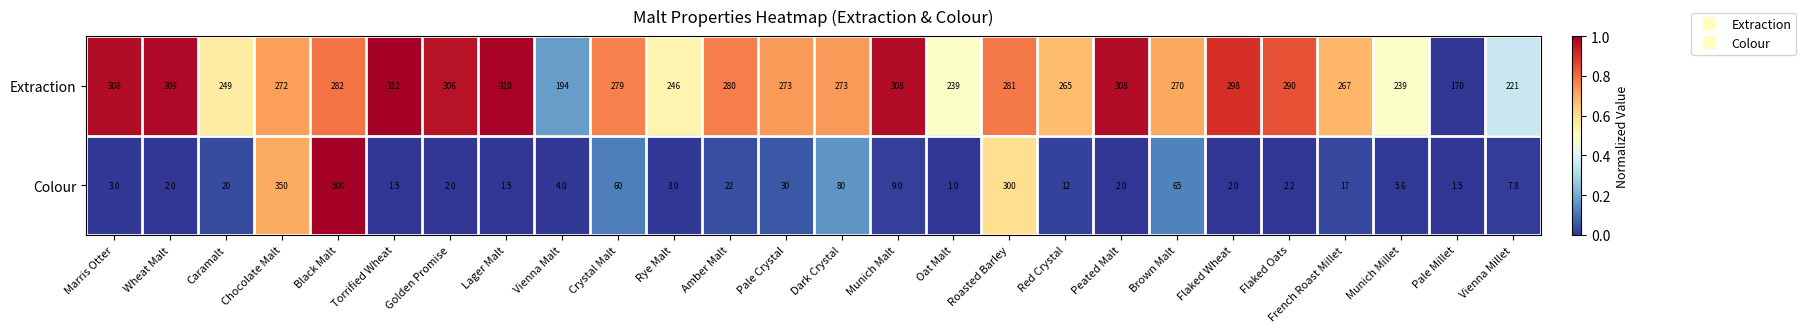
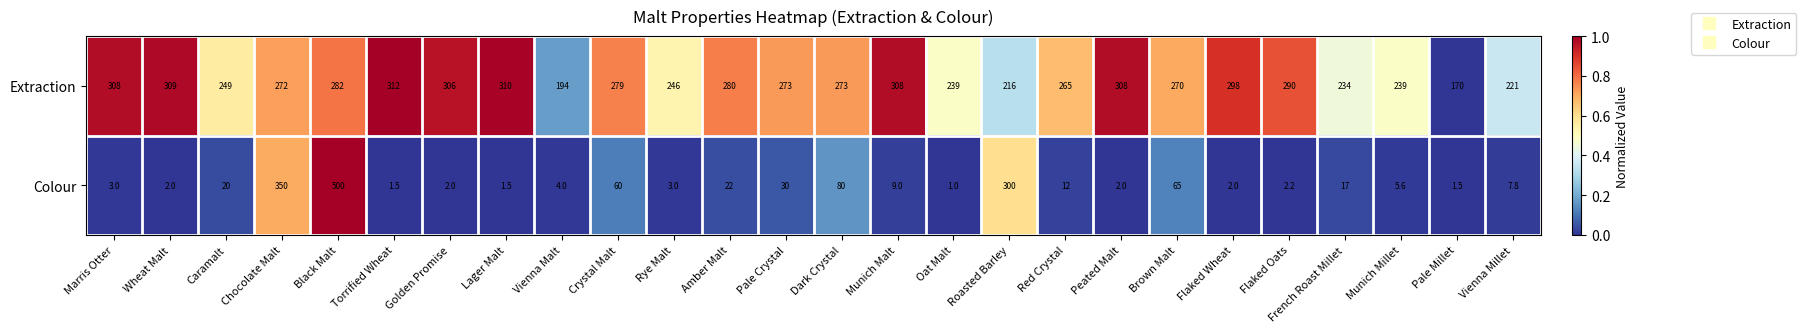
  {
    "Extraction": {
      "Marris Otter": 308,
      "Wheat Malt": 309,
      "Caramalt": 249,
      "Chocolate Malt": 272,
      "Black Malt": 282,
      "Torrified Wheat": 312,
      "Golden Promise": 306,
      "Lager Malt": 310,
      "Vienna Malt": 194,
      "Crystal Malt": 279,
      "Rye Malt": 246,
      "Amber Malt": 280,
      "Pale Crystal": 273,
      "Dark Crystal": 273,
      "Munich Malt": 308,
      "Oat Malt": 239,
-     "Roasted Barley": 281,
+     "Roasted Barley": 216,
      "Red Crystal": 265,
      "Peated Malt": 308,
      "Brown Malt": 270,
      "Flaked Wheat": 298,
      "Flaked Oats": 290,
-     "French Roast Millet": 267,
+     "French Roast Millet": 234,
      "Munich Millet": 239,
      "Pale Millet": 170,
      "Vienna Millet": 221
    },
    "Colour": {
      "Marris Otter": 3.0,
      "Wheat Malt": 2.0,
      "Caramalt": 20,
      "Chocolate Malt": 350,
      "Black Malt": 500,
      "Torrified Wheat": 1.5,
      "Golden Promise": 2.0,
      "Lager Malt": 1.5,
      "Vienna Malt": 4.0,
      "Crystal Malt": 60,
      "Rye Malt": 3.0,
      "Amber Malt": 22,
      "Pale Crystal": 30,
      "Dark Crystal": 80,
      "Munich Malt": 9.0,
      "Oat Malt": 1.0,
      "Roasted Barley": 300,
      "Red Crystal": 12,
      "Peated Malt": 2.0,
      "Brown Malt": 65,
      "Flaked Wheat": 2.0,
      "Flaked Oats": 2.2,
      "French Roast Millet": 17,
      "Munich Millet": 5.6,
      "Pale Millet": 1.5,
      "Vienna Millet": 7.8
    }
  }
